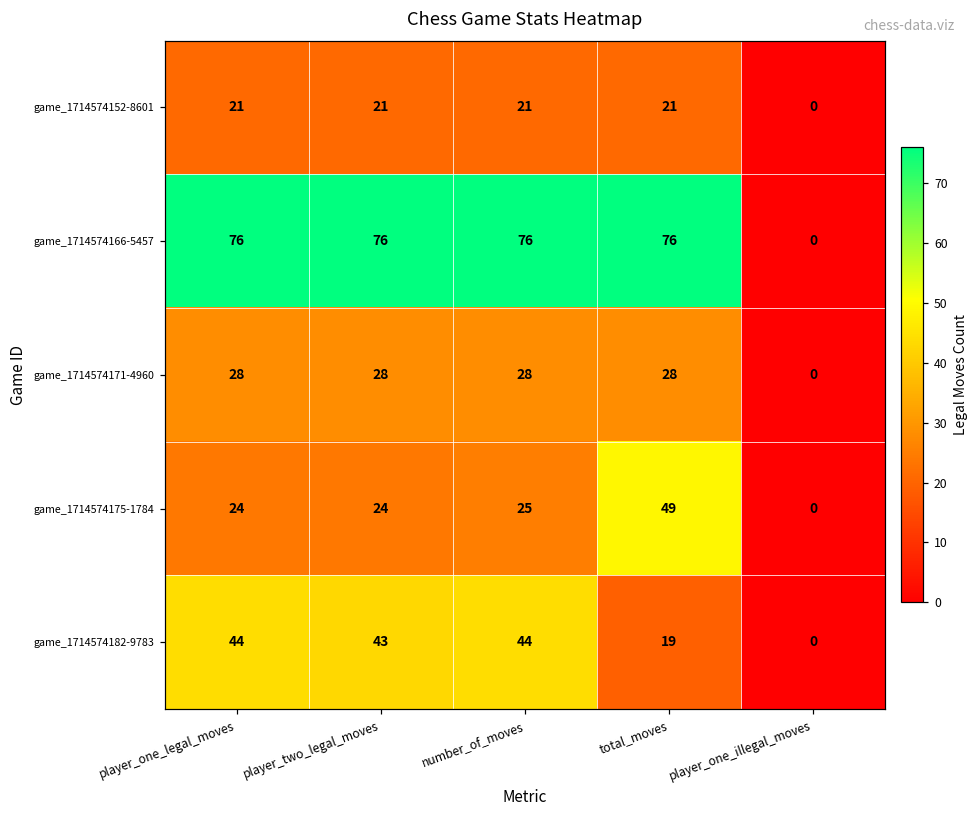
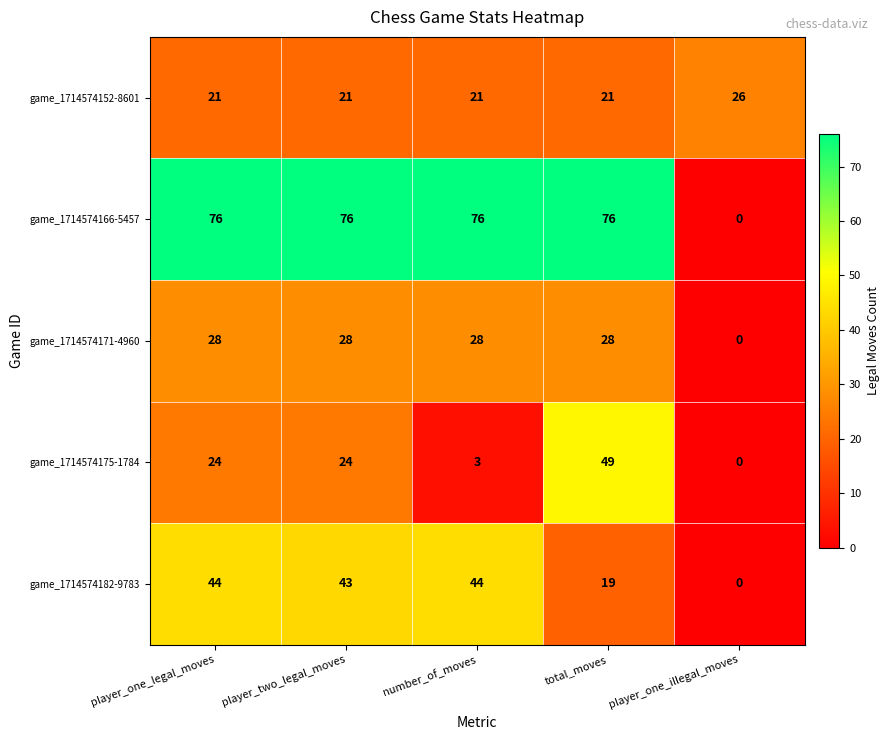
  {
    "game_1714574152-8601": {
      "player_one_legal_moves": 21,
      "player_two_legal_moves": 21,
      "number_of_moves": 21,
      "total_moves": 21,
-     "player_one_illegal_moves": 0
+     "player_one_illegal_moves": 26
    },
    "game_1714574166-5457": {
      "player_one_legal_moves": 76,
      "player_two_legal_moves": 76,
      "number_of_moves": 76,
      "total_moves": 76,
      "player_one_illegal_moves": 0
    },
    "game_1714574171-4960": {
      "player_one_legal_moves": 28,
      "player_two_legal_moves": 28,
      "number_of_moves": 28,
      "total_moves": 28,
      "player_one_illegal_moves": 0
    },
    "game_1714574175-1784": {
      "player_one_legal_moves": 24,
      "player_two_legal_moves": 24,
-     "number_of_moves": 25,
+     "number_of_moves": 3,
      "total_moves": 49,
      "player_one_illegal_moves": 0
    },
    "game_1714574182-9783": {
      "player_one_legal_moves": 44,
      "player_two_legal_moves": 43,
      "number_of_moves": 44,
      "total_moves": 19,
      "player_one_illegal_moves": 0
    }
  }
